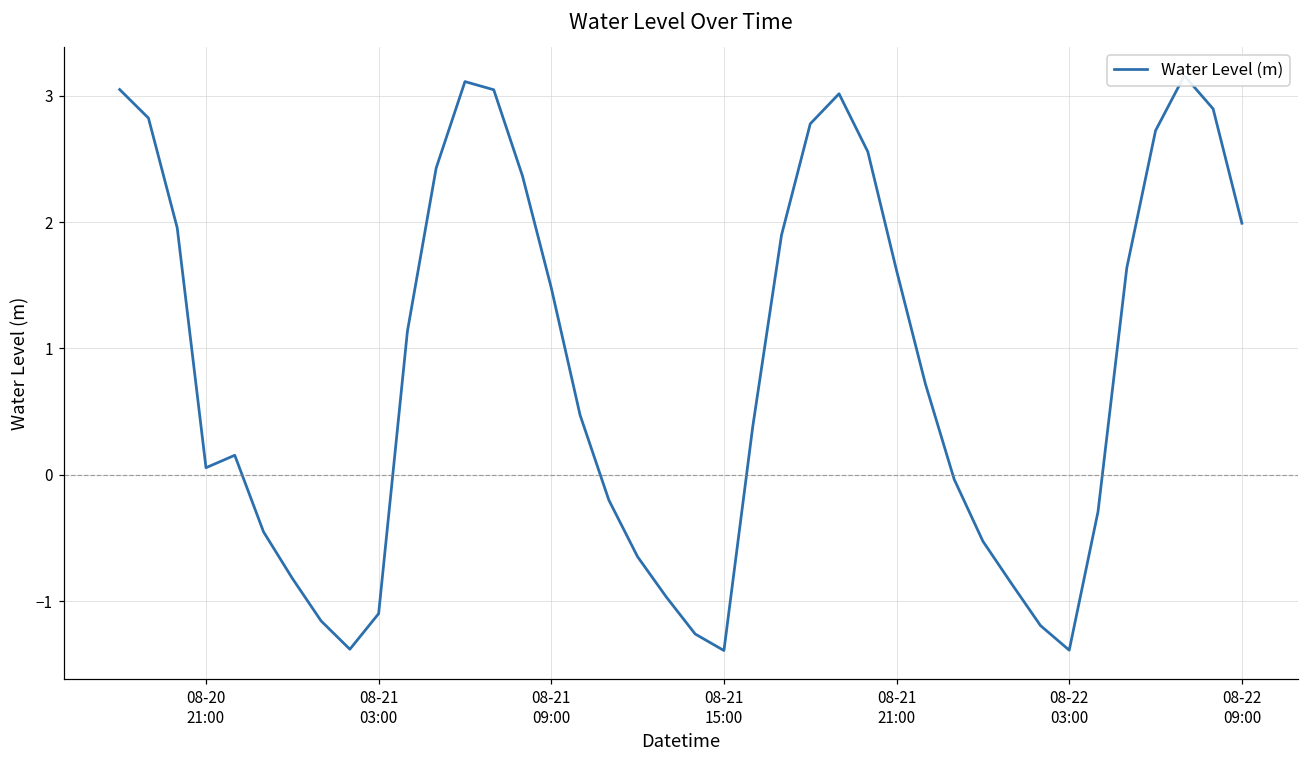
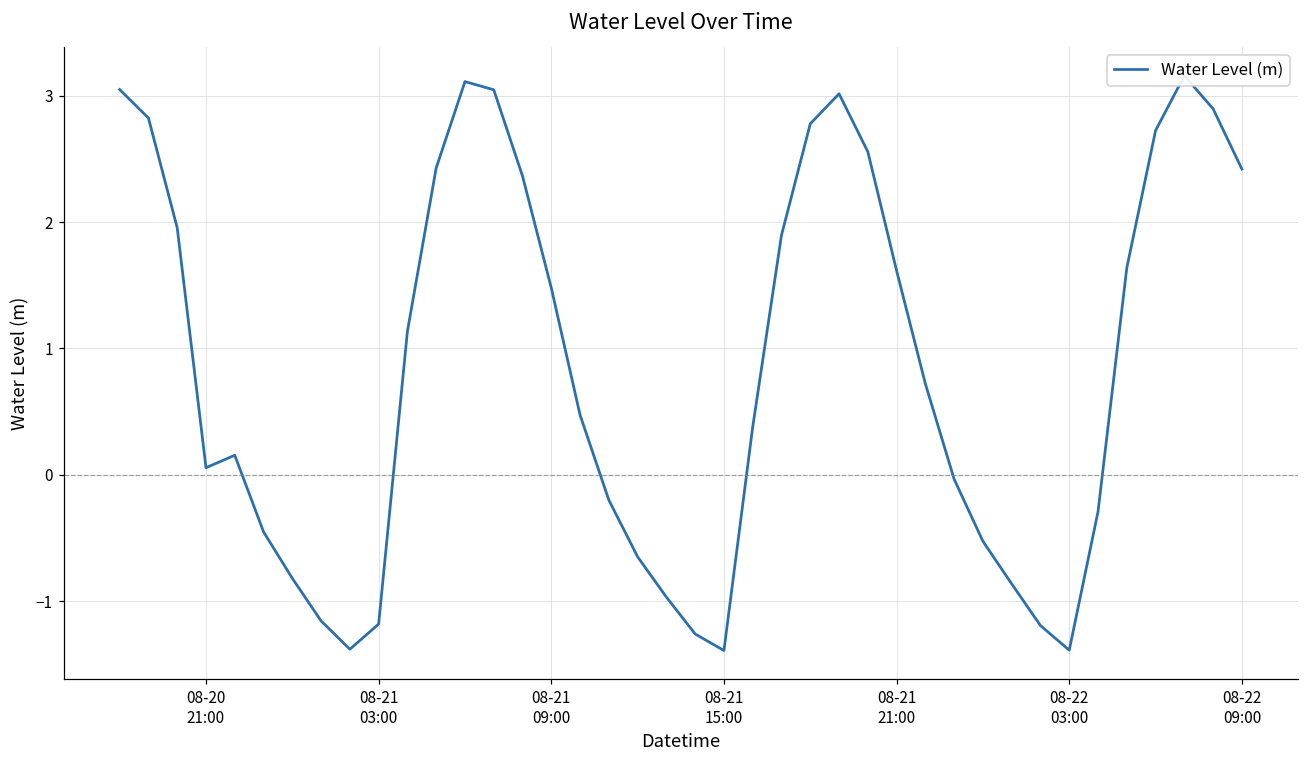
  {
    "08-20 21:00": 0.06,
-   "08-21 03:00": -1.10,
+   "08-21 03:00": -1.18,
    "08-21 09:00": 1.48,
    "08-21 15:00": -1.39,
    "08-21 21:00": 1.62,
    "08-22 03:00": -1.39,
-   "08-22 09:00": 1.99
+   "08-22 09:00": 2.42
  }
